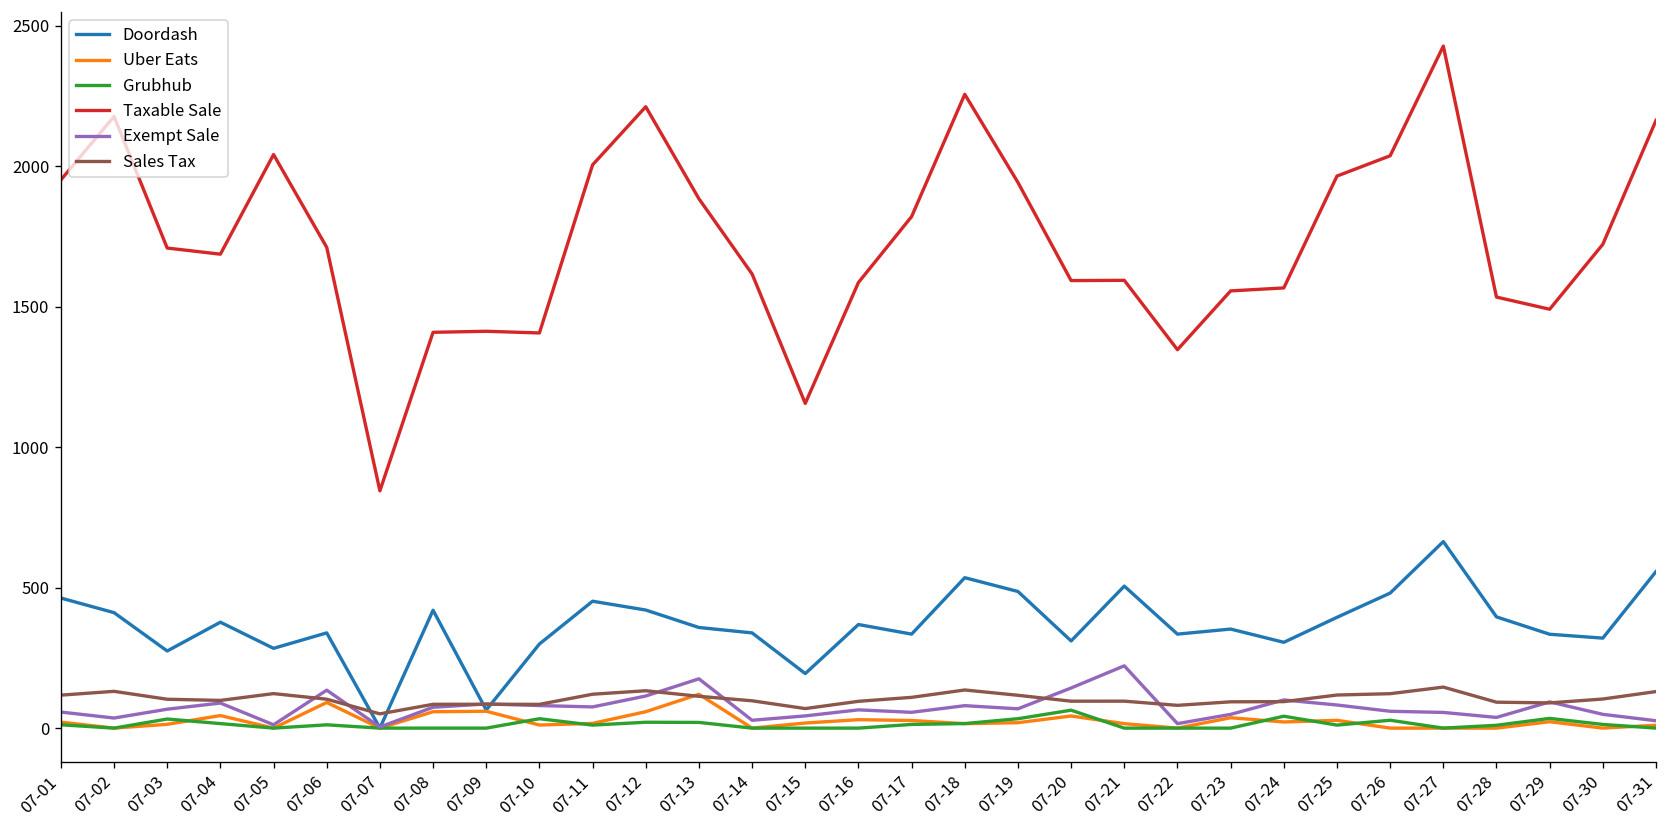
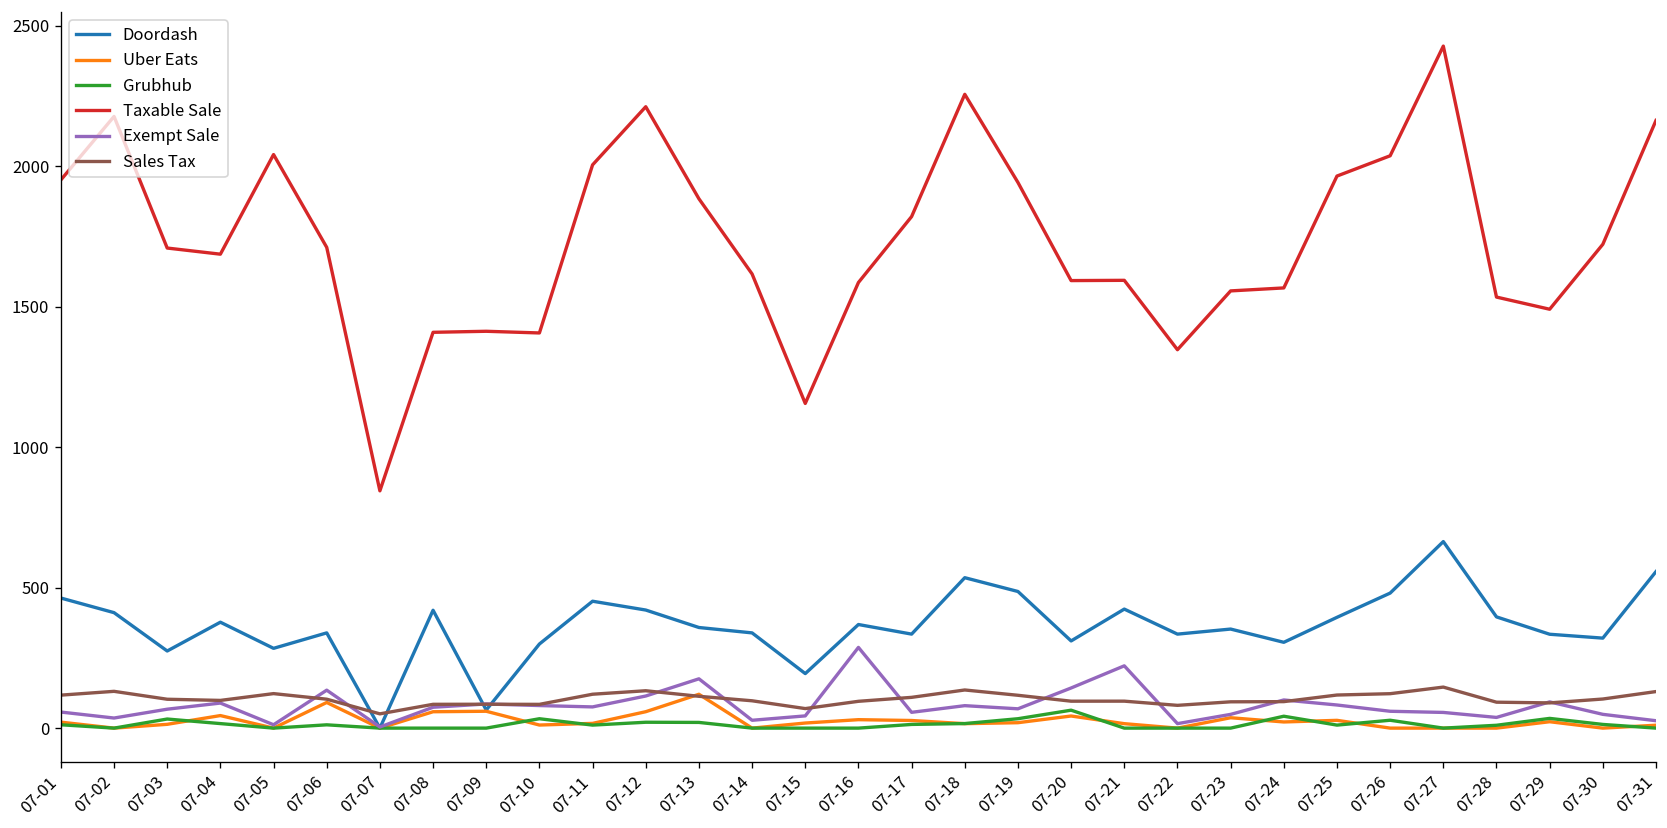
  {
    "Doordash": {
      "07-01": 460,
      "07-02": 410,
      "07-03": 270,
      "07-04": 380,
      "07-05": 280,
      "07-06": 340,
      "07-08": 420,
      "07-10": 300,
      "07-11": 450,
      "07-12": 420,
      "07-13": 360,
      "07-14": 340,
      "07-15": 190,
      "07-16": 370,
      "07-17": 330,
      "07-18": 540,
      "07-19": 490,
      "07-20": 310,
-     "07-21": 510,
+     "07-21": 420,
      "07-22": 330,
      "07-23": 350,
      "07-24": 310,
      "07-25": 390,
      "07-26": 480,
      "07-27": 660,
      "07-28": 400,
      "07-29": 330,
      "07-30": 320,
      "07-31": 560
    },
    "Uber Eats": {
      "07-03": 10,
      "07-04": 40,
      "07-06": 90,
      "07-08": 60,
      "07-10": 10,
      "07-12": 60,
      "07-15": 20,
      "07-16": 30,
      "07-17": 30,
      "07-19": 20,
      "07-20": 40,
      "07-21": 20,
      "07-23": 40,
      "07-24": 20,
      "07-25": 30,
      "07-26": 0,
      "07-29": 20,
      "07-30": 0
    },
    "Grubhub": {
      "07-03": 30,
      "07-04": 20,
      "07-06": 10,
      "07-08": 0,
      "07-09": 0,
      "07-10": 30,
      "07-12": 20,
      "07-13": 20,
      "07-15": 0,
      "07-16": 0,
      "07-17": 10,
      "07-19": 30,
      "07-20": 60,
      "07-21": 0,
      "07-23": 0,
      "07-24": 40,
      "07-25": 10,
      "07-26": 30,
      "07-29": 30,
      "07-30": 10
    },
    "Taxable Sale": {
      "07-01": 1950,
      "07-03": 1710,
      "07-04": 1690,
      "07-05": 2040,
      "07-06": 1710,
      "07-07": 840,
      "07-08": 1410,
      "07-09": 1410,
      "07-10": 1410,
      "07-11": 2000,
      "07-12": 2210,
      "07-13": 1880,
      "07-14": 1620,
      "07-15": 1160,
      "07-16": 1590,
      "07-17": 1820,
      "07-18": 2260,
      "07-19": 1940,
      "07-20": 1590,
      "07-21": 1590,
      "07-22": 1350,
      "07-23": 1560,
      "07-24": 1570,
      "07-25": 1960,
      "07-26": 2040,
      "07-27": 2430,
      "07-28": 1530,
      "07-29": 1490,
      "07-30": 1720,
      "07-31": 2160
    },
    "Exempt Sale": {
      "07-01": 60,
      "07-02": 40,
      "07-03": 70,
      "07-05": 10,
      "07-06": 140,
      "07-11": 80,
      "07-12": 110,
      "07-13": 180,
      "07-14": 30,
      "07-15": 40,
-     "07-16": 60,
+     "07-16": 290,
      "07-17": 60,
      "07-18": 80,
      "07-19": 70,
      "07-20": 140,
      "07-21": 220,
      "07-22": 20,
      "07-23": 50,
      "07-25": 80,
      "07-26": 60,
      "07-27": 60,
      "07-28": 40,
      "07-30": 50,
      "07-31": 30
    },
    "Sales Tax": {
      "07-01": 120,
      "07-02": 130,
      "07-03": 100,
      "07-05": 120,
      "07-06": 100,
      "07-07": 50,
      "07-11": 120,
      "07-12": 130,
      "07-14": 100,
      "07-15": 70,
      "07-16": 100,
      "07-17": 110,
      "07-18": 140,
      "07-19": 120,
      "07-20": 100,
      "07-21": 100,
      "07-22": 80,
      "07-23": 90,
      "07-25": 120,
      "07-26": 120,
      "07-27": 150,
      "07-28": 90,
      "07-30": 100,
      "07-31": 130
    }
  }
